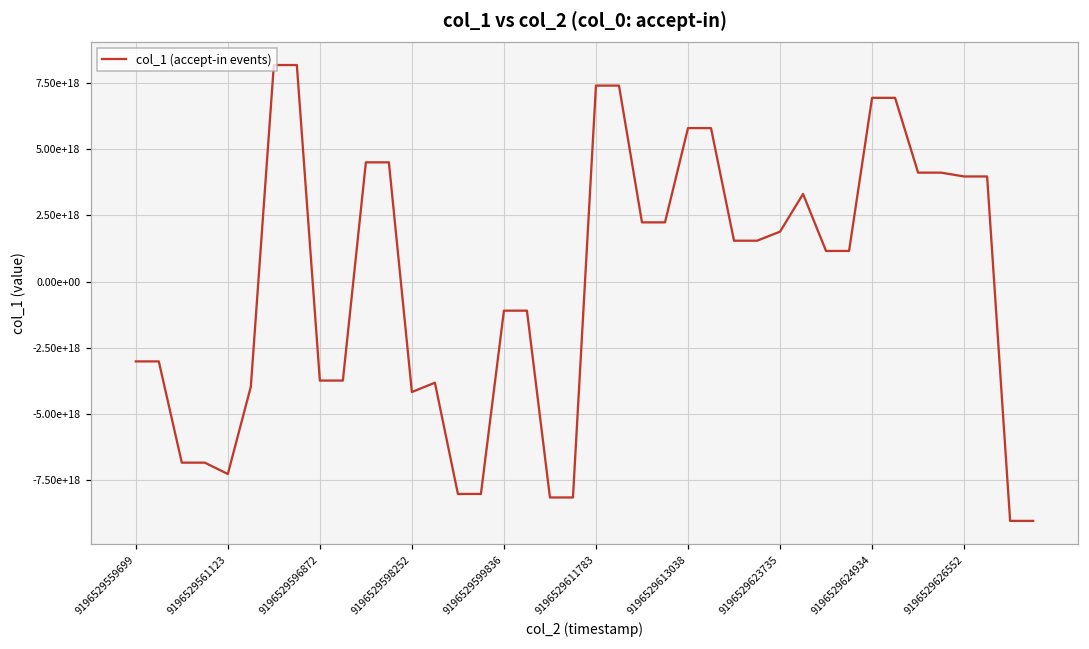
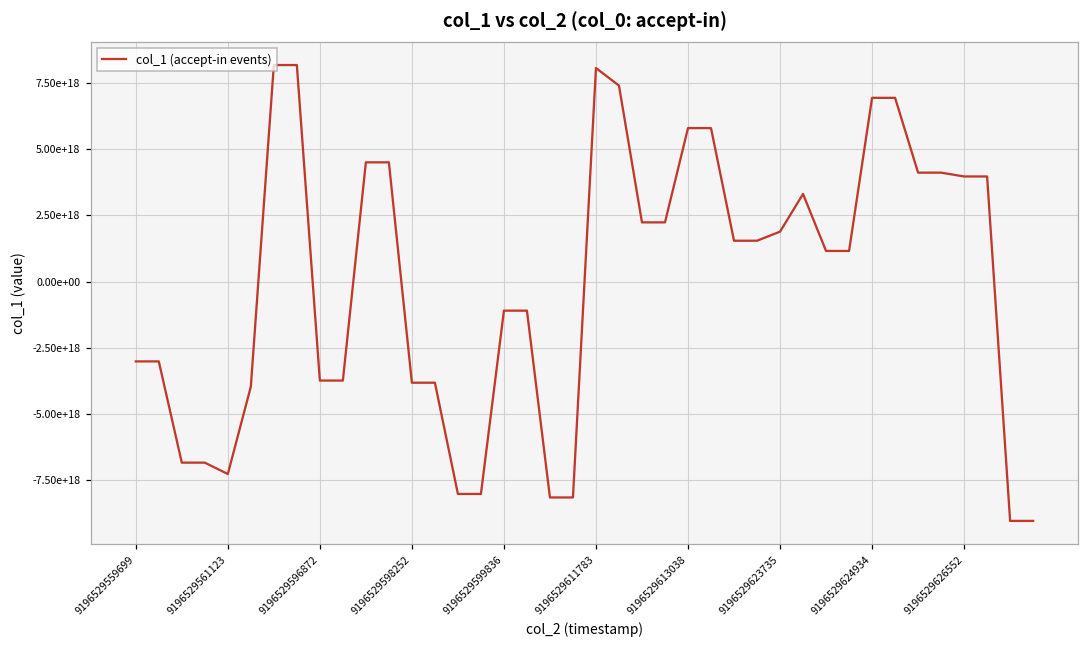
  {
    "9196529559699": -3000000000000000000,
    "9196529561123": -7300000000000000000,
    "9196529596872": -3700000000000000000,
-   "9196529598252": -4200000000000000000,
+   "9196529598252": -3800000000000000000,
    "9196529599836": -1100000000000000000,
-   "9196529611783": 7400000000000000000,
+   "9196529611783": 8100000000000000000,
    "9196529613038": 5800000000000000000,
    "9196529623735": 1900000000000000000,
    "9196529624934": 6900000000000000000,
    "9196529626552": 4000000000000000000
  }
